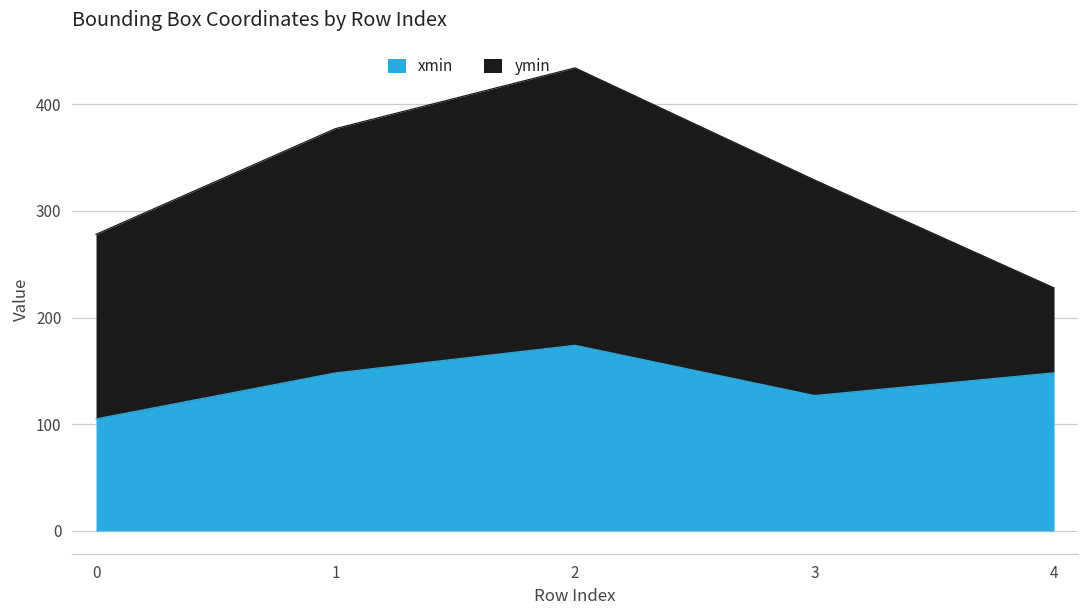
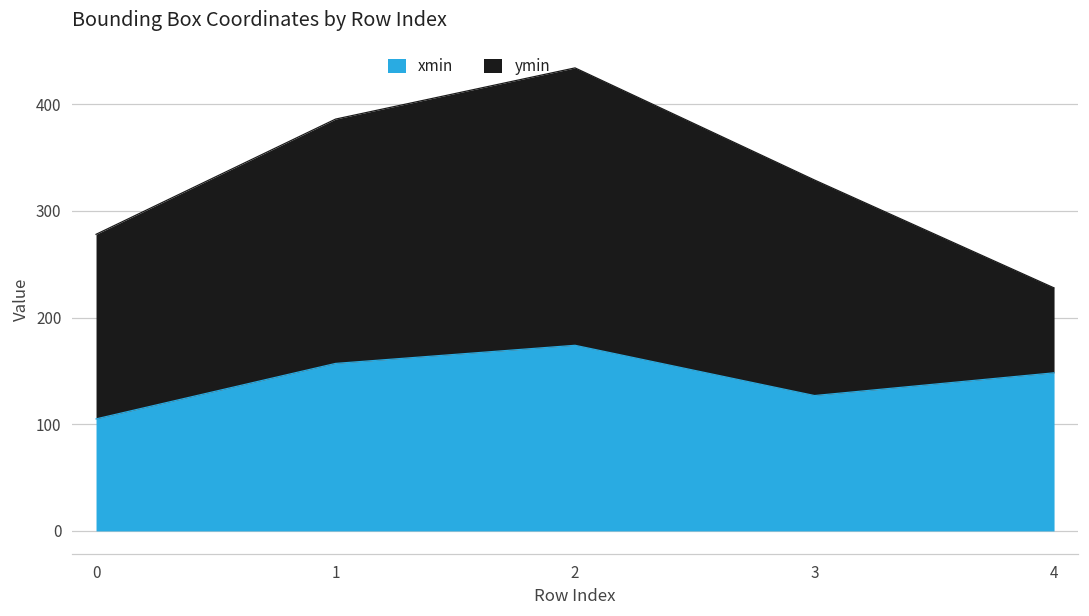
  {
    "xmin": {
      "0": 110,
-     "1": 150,
+     "1": 160,
      "2": 170,
      "3": 130,
      "4": 150
    },
    "ymin": {
      "0": 170,
      "1": 230,
      "2": 260,
      "3": 200,
      "4": 80
    }
  }
